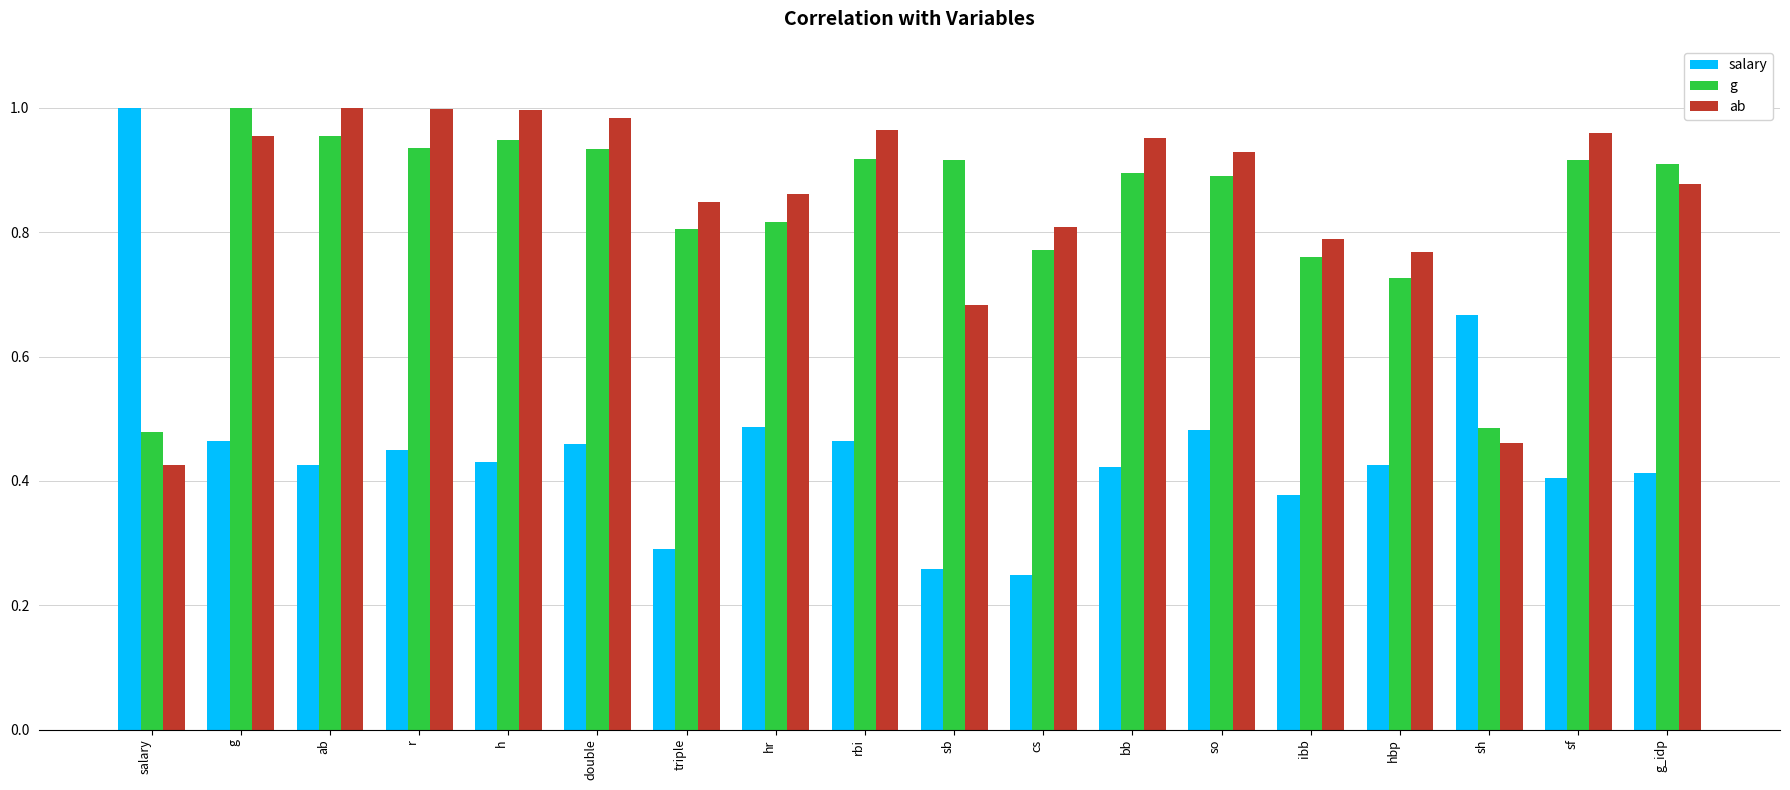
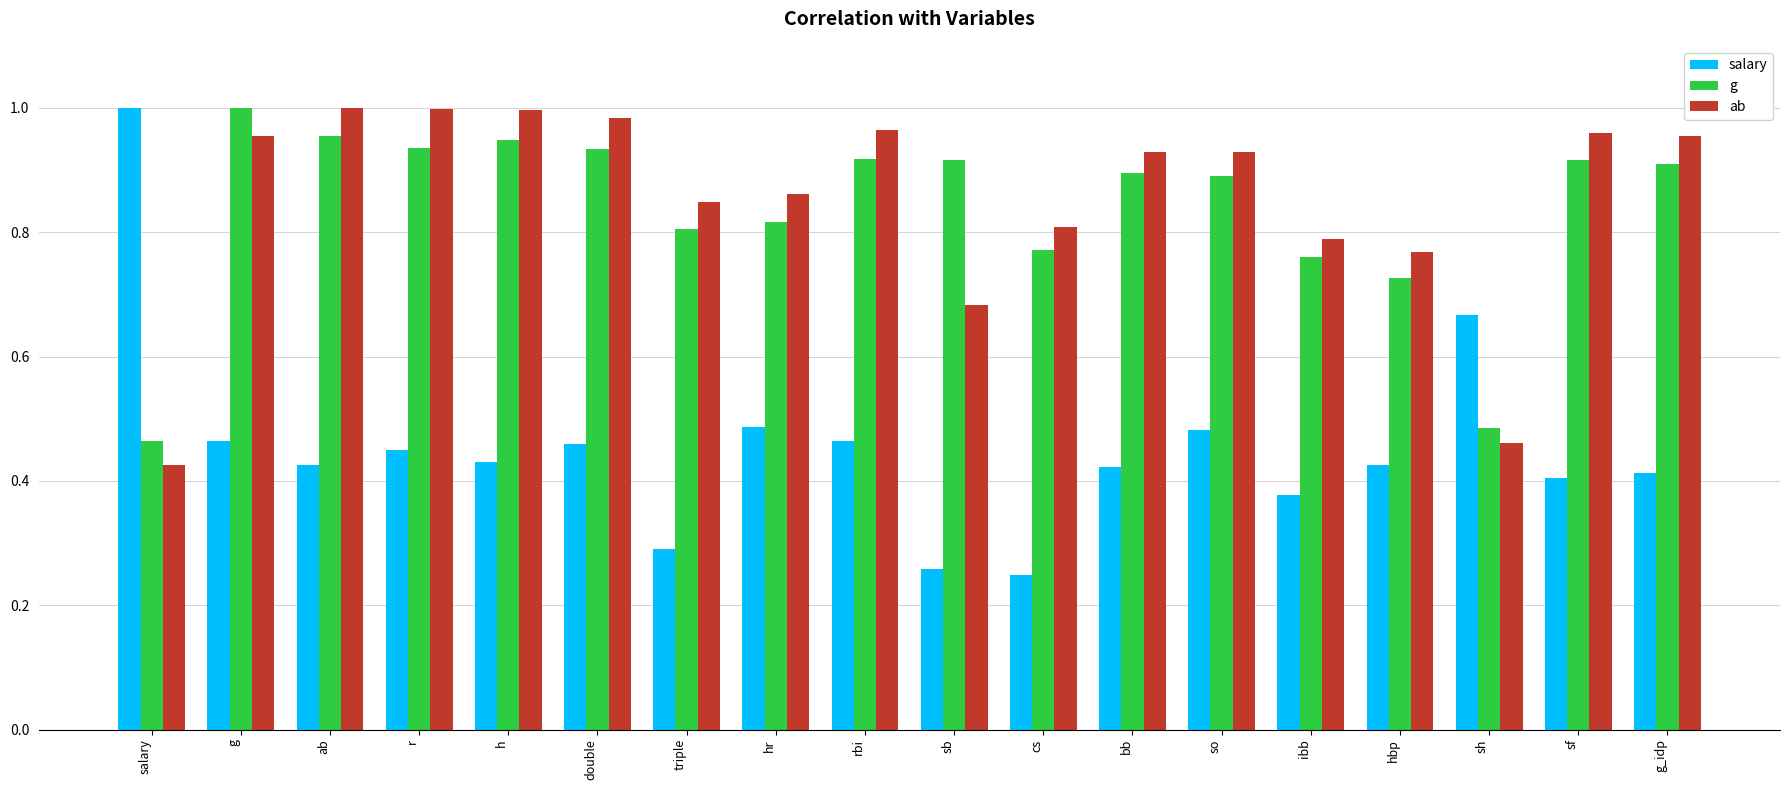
  {
    "salary": {
      "salary": 1.00,
      "g": 0.46,
      "ab": 0.43,
      "r": 0.45,
      "h": 0.43,
      "double": 0.46,
      "triple": 0.29,
      "hr": 0.49,
      "rbi": 0.46,
      "sb": 0.26,
      "cs": 0.25,
      "bb": 0.42,
      "so": 0.48,
      "ibb": 0.38,
      "hbp": 0.43,
      "sh": 0.67,
      "sf": 0.41,
      "g_idp": 0.41
    },
    "g": {
-     "salary": 0.48,
+     "salary": 0.46,
      "g": 1.00,
      "ab": 0.95,
      "r": 0.94,
      "h": 0.95,
      "double": 0.93,
      "triple": 0.81,
      "hr": 0.82,
      "rbi": 0.92,
      "sb": 0.92,
      "cs": 0.77,
      "bb": 0.90,
      "so": 0.89,
      "ibb": 0.76,
      "hbp": 0.73,
      "sh": 0.49,
      "sf": 0.92,
      "g_idp": 0.91
    },
    "ab": {
      "salary": 0.43,
      "g": 0.95,
      "ab": 1.00,
      "r": 1.00,
      "h": 1.00,
      "double": 0.98,
      "triple": 0.85,
      "hr": 0.86,
      "rbi": 0.96,
      "sb": 0.68,
      "cs": 0.81,
-     "bb": 0.95,
+     "bb": 0.93,
      "so": 0.93,
      "ibb": 0.79,
      "hbp": 0.77,
      "sh": 0.46,
      "sf": 0.96,
-     "g_idp": 0.88
+     "g_idp": 0.96
    }
  }
